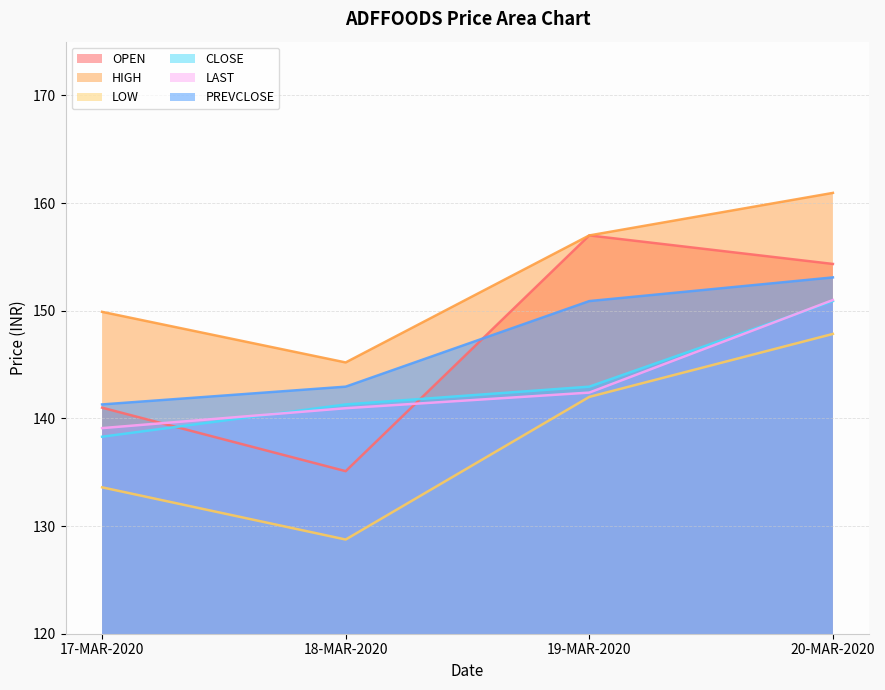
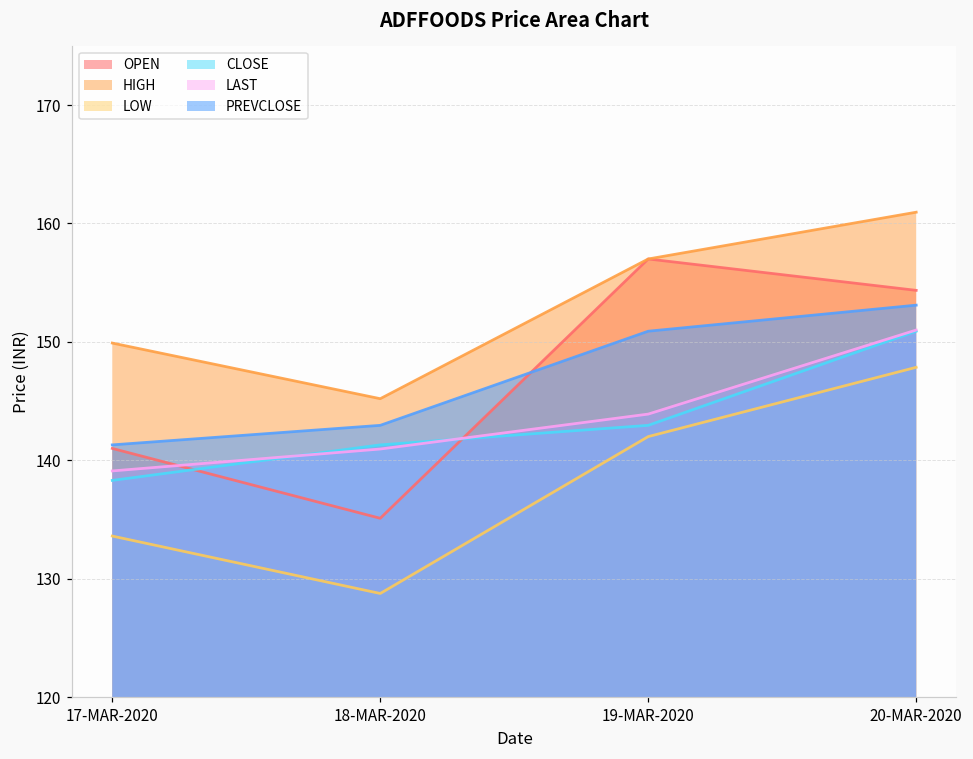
  {
    "LAST": {
      "17-MAR-2020": 139.1,
      "18-MAR-2020": 141.0,
-     "19-MAR-2020": 142.4
+     "19-MAR-2020": 143.9
    }
  }
